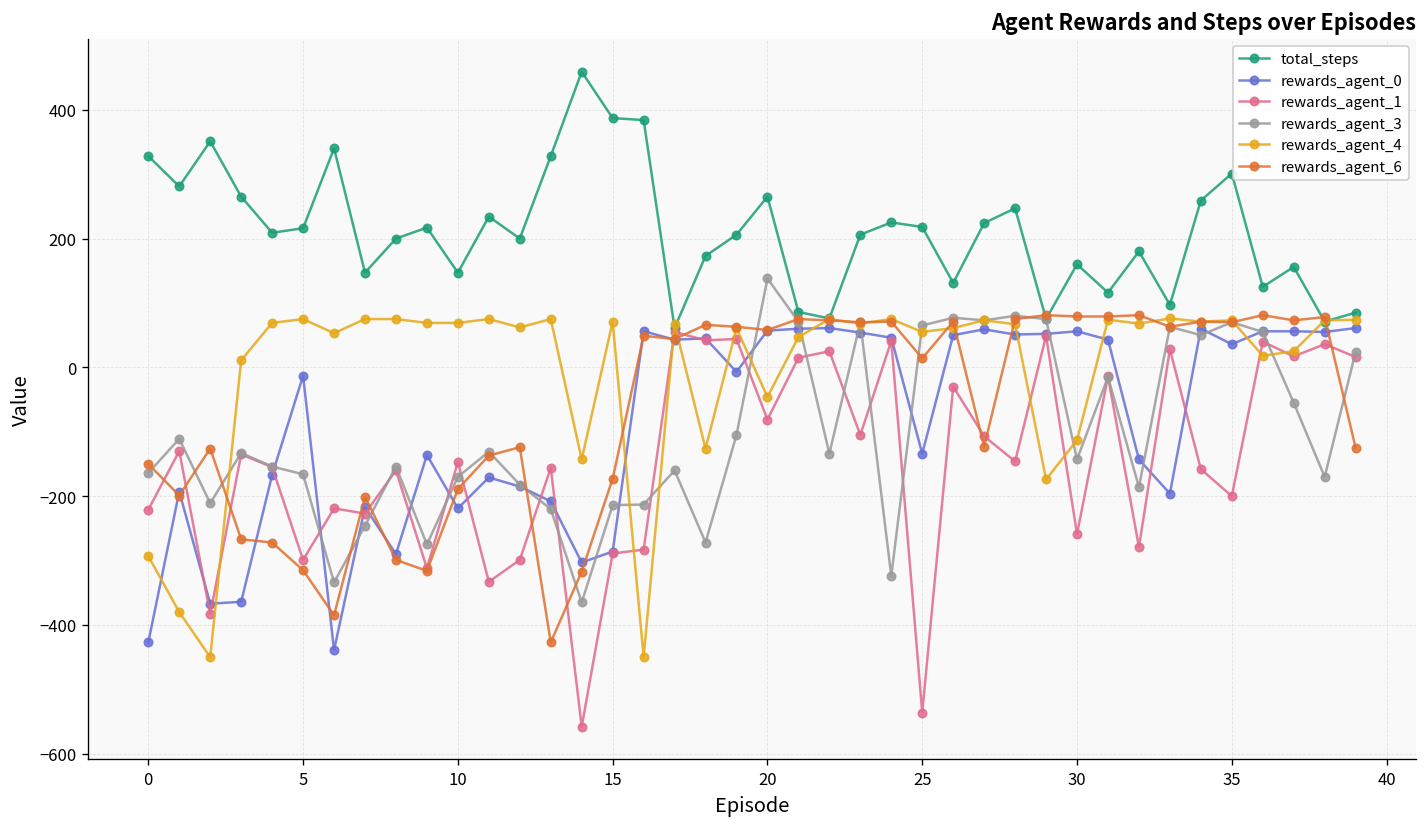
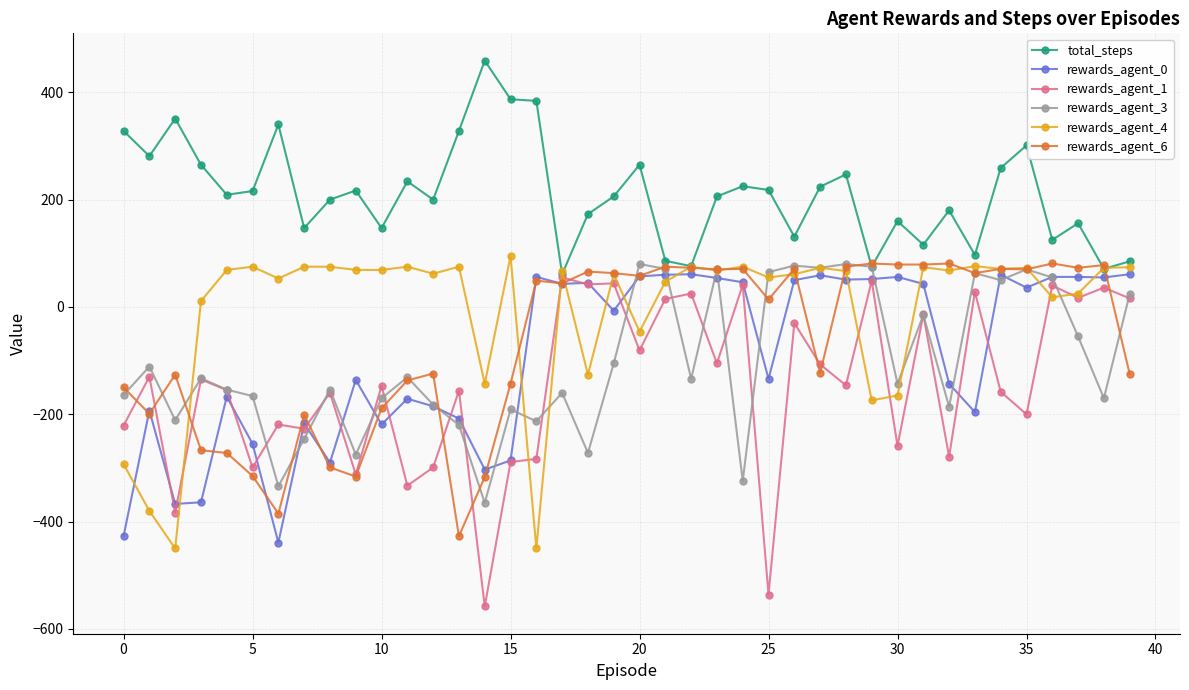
  {
    "total_steps": {
      "0": 330,
      "5": 220,
      "10": 150,
      "15": 390,
      "20": 270,
      "25": 220,
      "30": 160,
      "35": 300
    },
    "rewards_agent_0": {
      "0": -430,
-     "5": -10,
+     "5": -260,
      "10": -220,
      "25": -130,
      "30": 60,
      "35": 40
    },
    "rewards_agent_1": {
      "0": -220,
      "5": -300,
      "10": -150,
      "20": -80,
      "25": -540,
      "30": -260,
      "35": -200
    },
    "rewards_agent_3": {
      "0": -160,
      "5": -170,
      "10": -170,
-     "15": -210,
-     "20": 140,
+     "15": -190,
+     "20": 80,
      "25": 70,
      "30": -140
    },
    "rewards_agent_4": {
      "0": -290,
      "5": 80,
      "10": 70,
-     "15": 70,
+     "15": 100,
      "20": -50,
      "25": 60,
-     "30": -110
+     "30": -170
    },
    "rewards_agent_6": {
      "0": -150,
      "5": -320,
      "10": -190,
-     "15": -170,
+     "15": -140,
      "25": 10,
      "30": 80
    }
  }
